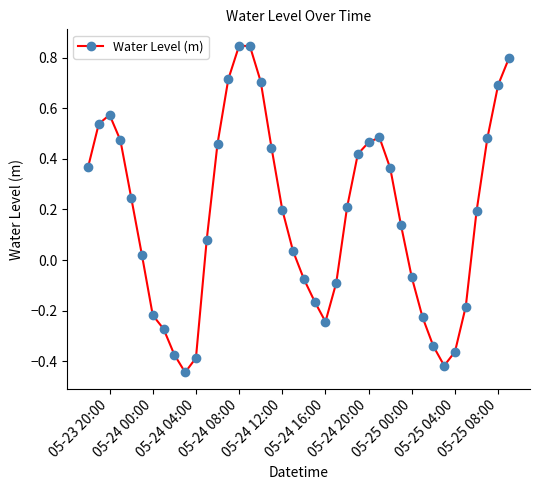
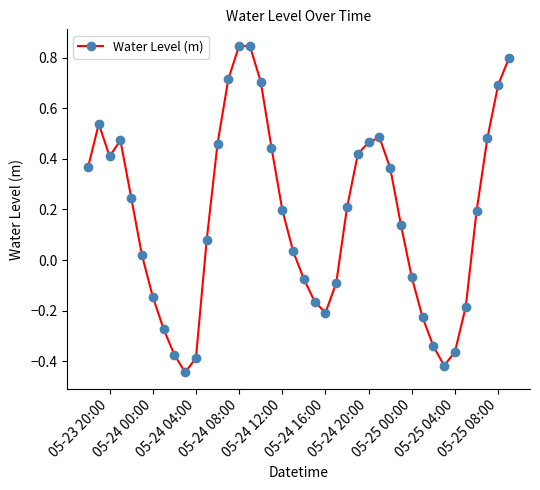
  {
-   "05-23 20:00": 0.57,
-   "05-24 00:00": -0.22,
+   "05-23 20:00": 0.41,
+   "05-24 00:00": -0.14,
    "05-24 04:00": -0.39,
    "05-24 08:00": 0.85,
    "05-24 12:00": 0.20,
-   "05-24 16:00": -0.24,
+   "05-24 16:00": -0.21,
    "05-24 20:00": 0.47,
    "05-25 00:00": -0.07,
    "05-25 04:00": -0.36,
    "05-25 08:00": 0.69
  }
